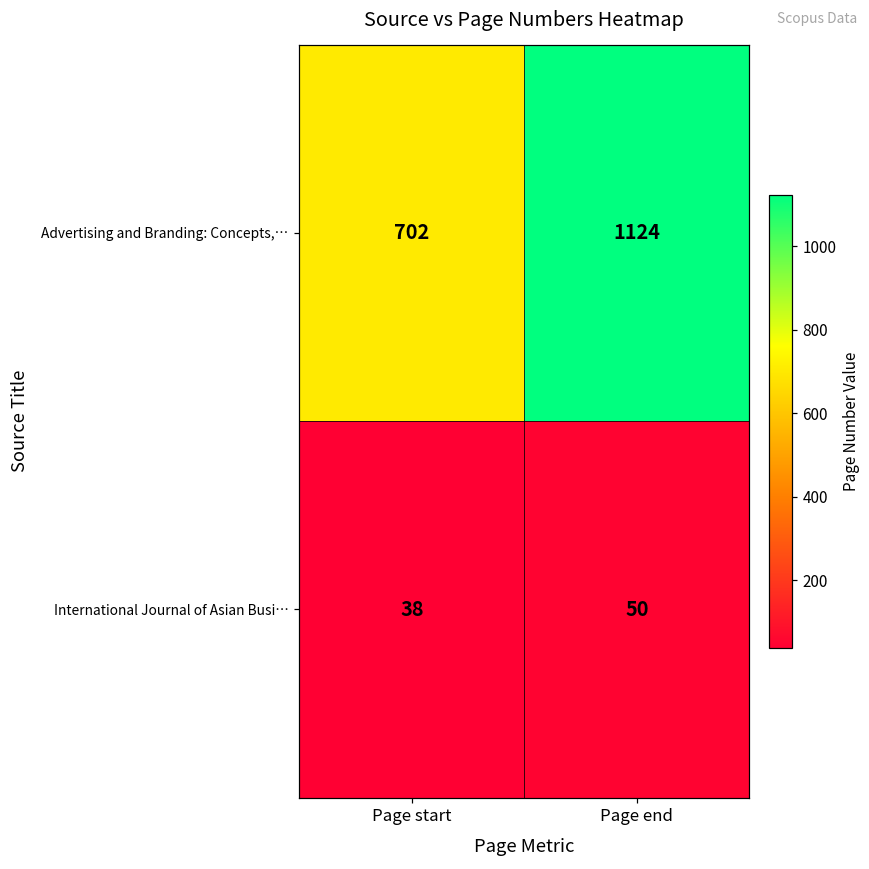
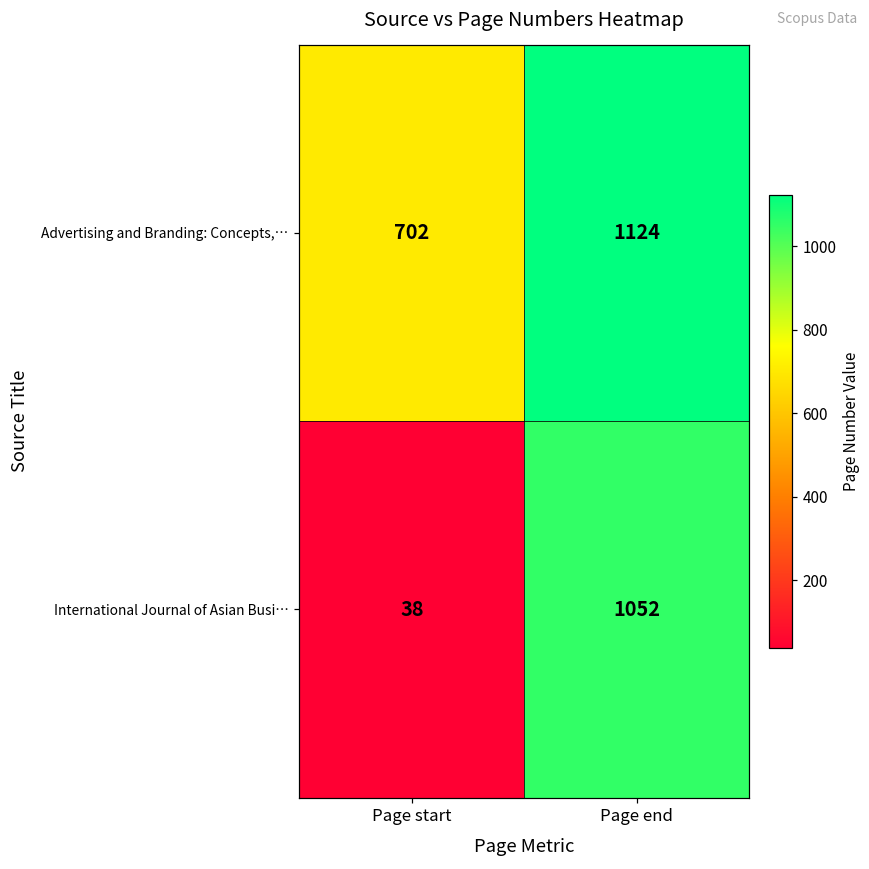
  {
    "Advertising and Branding: Concepts,…": {
      "Page start": 702,
      "Page end": 1124
    },
    "International Journal of Asian Busi…": {
      "Page start": 38,
-     "Page end": 50
+     "Page end": 1052
    }
  }
